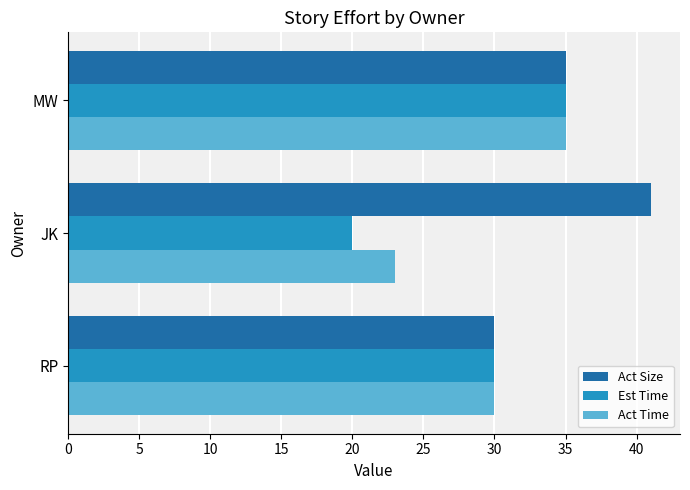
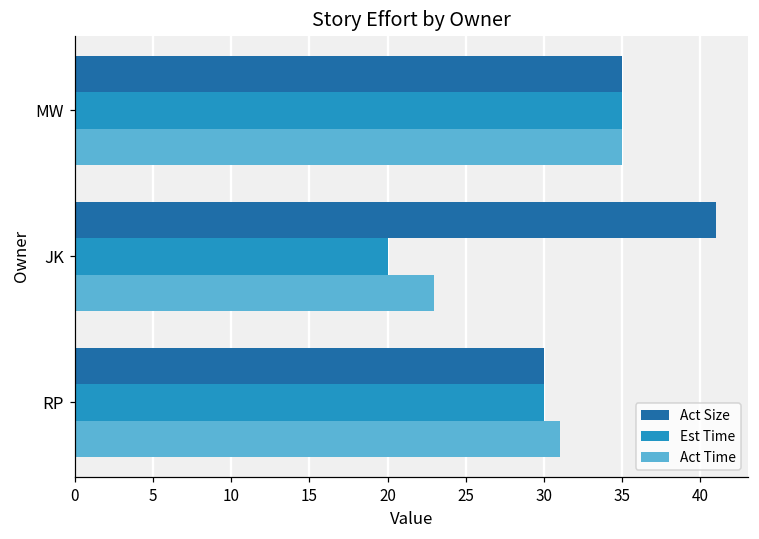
  {
    "Act Time": {
      "MW": 35,
      "JK": 23,
-     "RP": 30
+     "RP": 31
    }
  }
